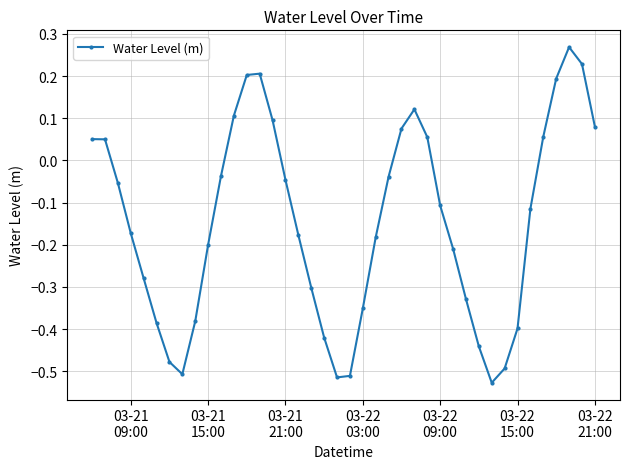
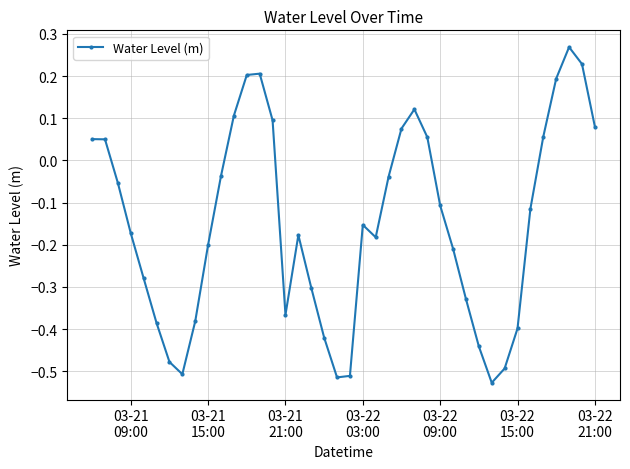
  {
    "03-21 09:00": -0.17,
    "03-21 15:00": -0.20,
-   "03-21 21:00": -0.05,
-   "03-22 03:00": -0.35,
+   "03-21 21:00": -0.37,
+   "03-22 03:00": -0.15,
    "03-22 09:00": -0.11,
    "03-22 15:00": -0.40,
    "03-22 21:00": 0.08
  }
